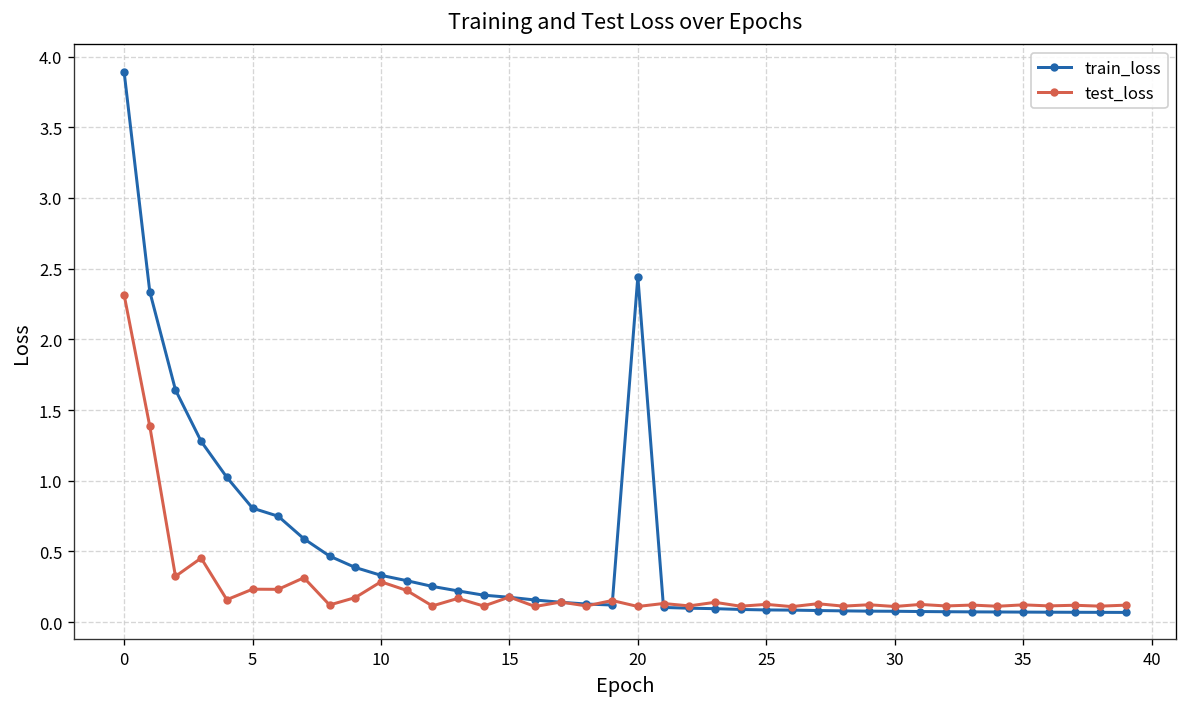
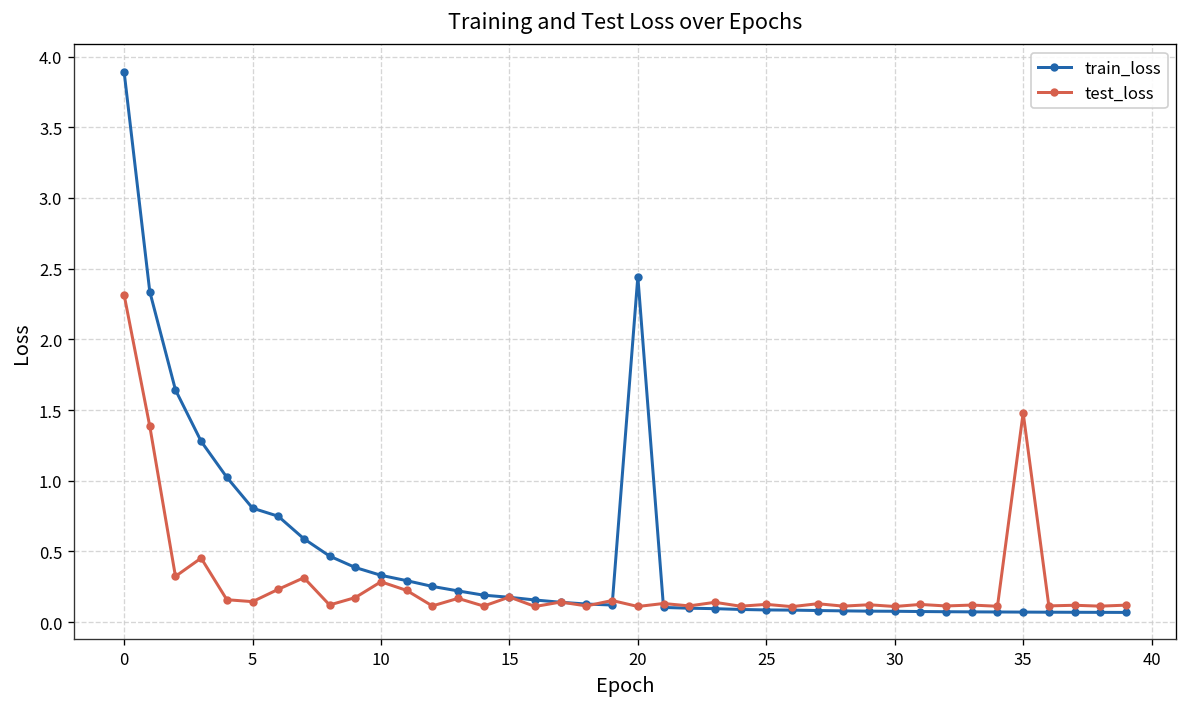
  {
    "train_loss": {
      "0": 3.89,
      "5": 0.81,
      "10": 0.33,
      "20": 2.44,
      "25": 0.09,
      "30": 0.08,
      "35": 0.07
    },
    "test_loss": {
      "0": 2.32,
-     "5": 0.23,
+     "5": 0.15,
      "10": 0.29,
      "20": 0.11,
      "25": 0.13,
      "30": 0.11,
-     "35": 0.12
+     "35": 1.48
    }
  }
